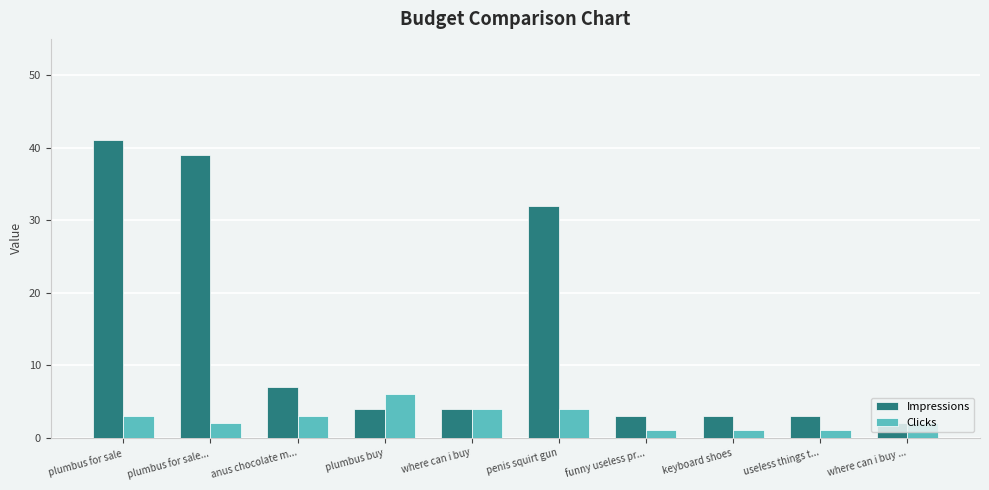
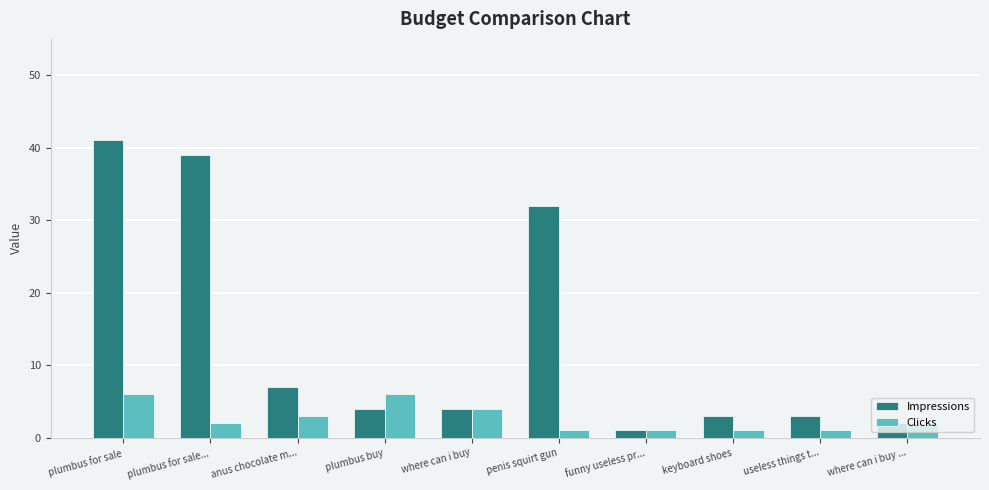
  {
    "Impressions": {
      "plumbus for sale": 41,
      "plumbus for sale...": 39,
      "anus chocolate m...": 7,
      "plumbus buy": 4,
      "where can i buy": 4,
      "penis squirt gun": 32,
-     "funny useless pr...": 3,
+     "funny useless pr...": 1,
      "keyboard shoes": 3,
      "useless things t...": 3
    },
    "Clicks": {
-     "plumbus for sale": 3,
+     "plumbus for sale": 6,
      "plumbus for sale...": 2,
      "anus chocolate m...": 3,
      "plumbus buy": 6,
      "where can i buy": 4,
-     "penis squirt gun": 4,
+     "penis squirt gun": 1,
      "funny useless pr...": 1,
      "keyboard shoes": 1,
      "useless things t...": 1
    }
  }
